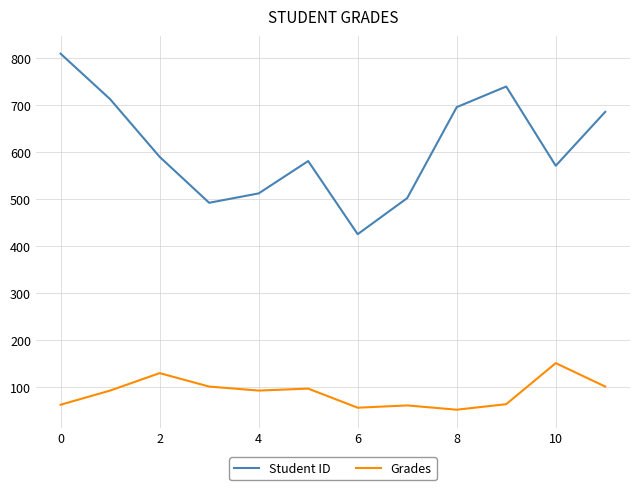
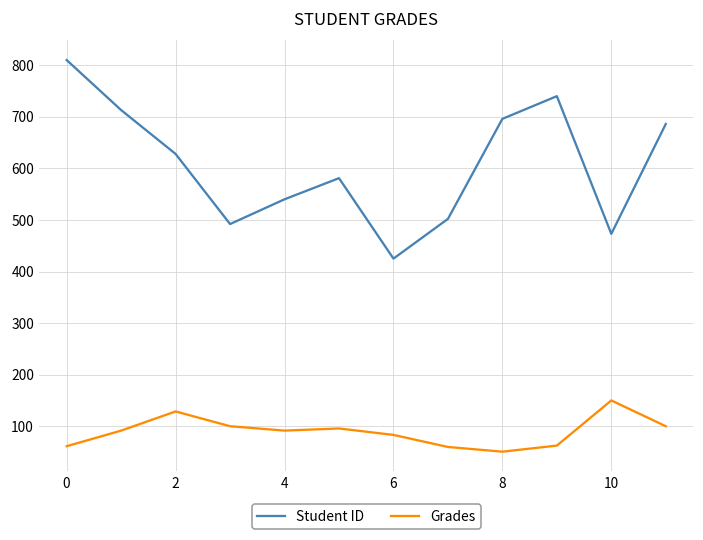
  {
    "Student ID": {
      "0": 810,
-     "2": 590,
-     "4": 510,
+     "2": 630,
+     "4": 540,
      "6": 430,
      "8": 700,
-     "10": 570
+     "10": 470
    },
    "Grades": {
      "0": 60,
      "2": 130,
      "4": 90,
-     "6": 50,
+     "6": 80,
      "8": 50,
      "10": 150
    }
  }
